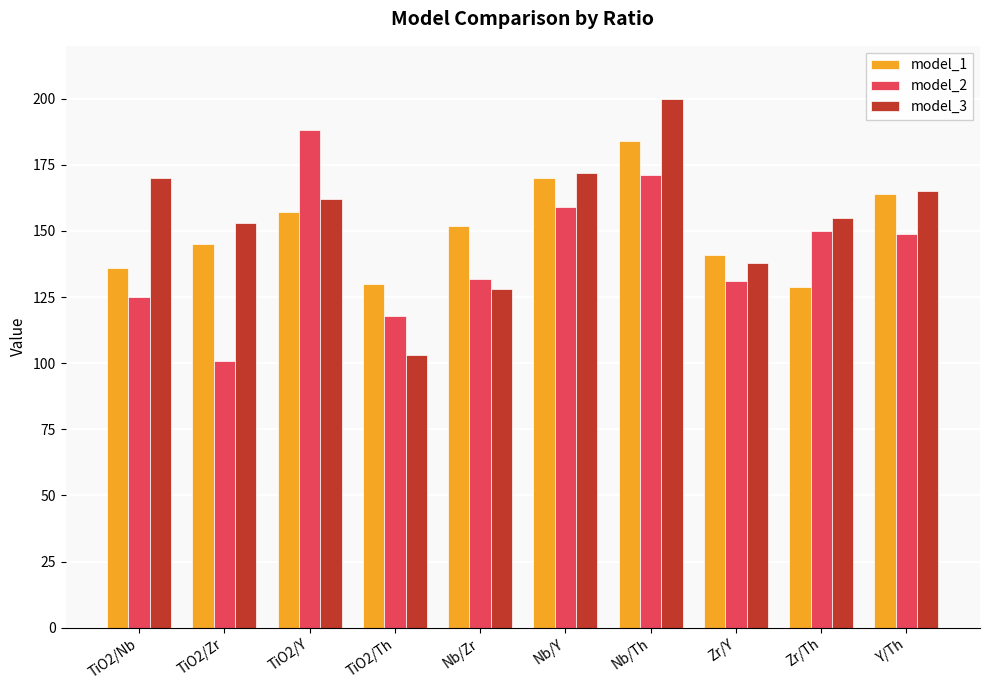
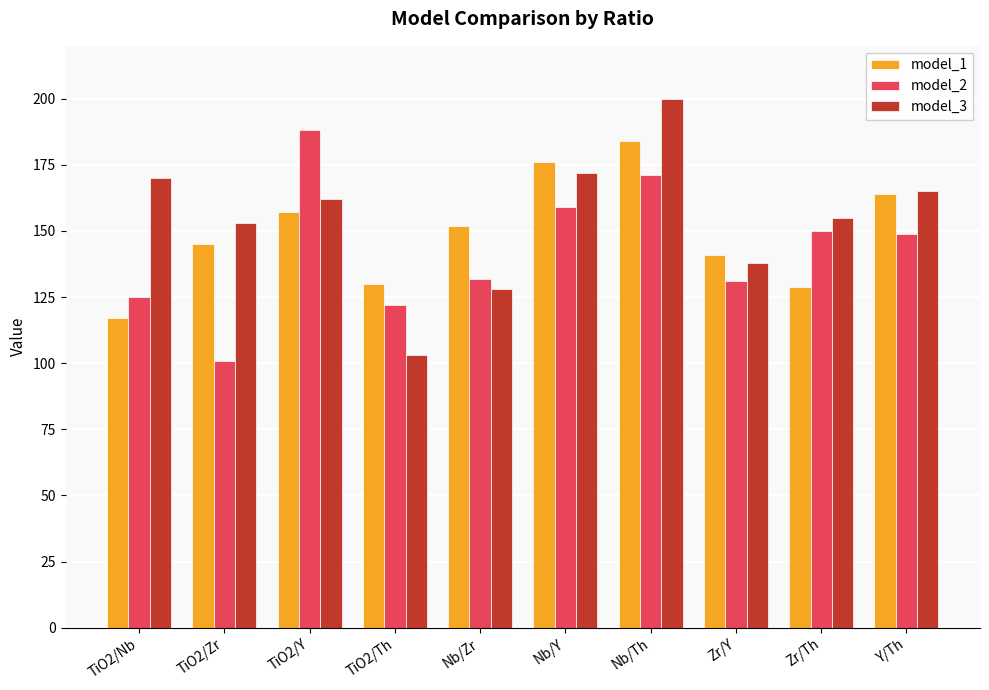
  {
    "model_1": {
-     "TiO2/Nb": 136,
+     "TiO2/Nb": 117,
      "TiO2/Zr": 145,
      "TiO2/Y": 157,
      "TiO2/Th": 130,
      "Nb/Zr": 152,
-     "Nb/Y": 170,
+     "Nb/Y": 176,
      "Nb/Th": 184,
      "Zr/Y": 141,
      "Zr/Th": 129,
      "Y/Th": 164
    },
    "model_2": {
      "TiO2/Nb": 125,
      "TiO2/Zr": 101,
      "TiO2/Y": 188,
-     "TiO2/Th": 118,
+     "TiO2/Th": 122,
      "Nb/Zr": 132,
      "Nb/Y": 159,
      "Nb/Th": 171,
      "Zr/Y": 131,
      "Zr/Th": 150,
      "Y/Th": 149
    },
    "model_3": {
      "TiO2/Nb": 170,
      "TiO2/Zr": 153,
      "TiO2/Y": 162,
      "TiO2/Th": 103,
      "Nb/Zr": 128,
      "Nb/Y": 172,
      "Nb/Th": 200,
      "Zr/Y": 138,
      "Zr/Th": 155,
      "Y/Th": 165
    }
  }
